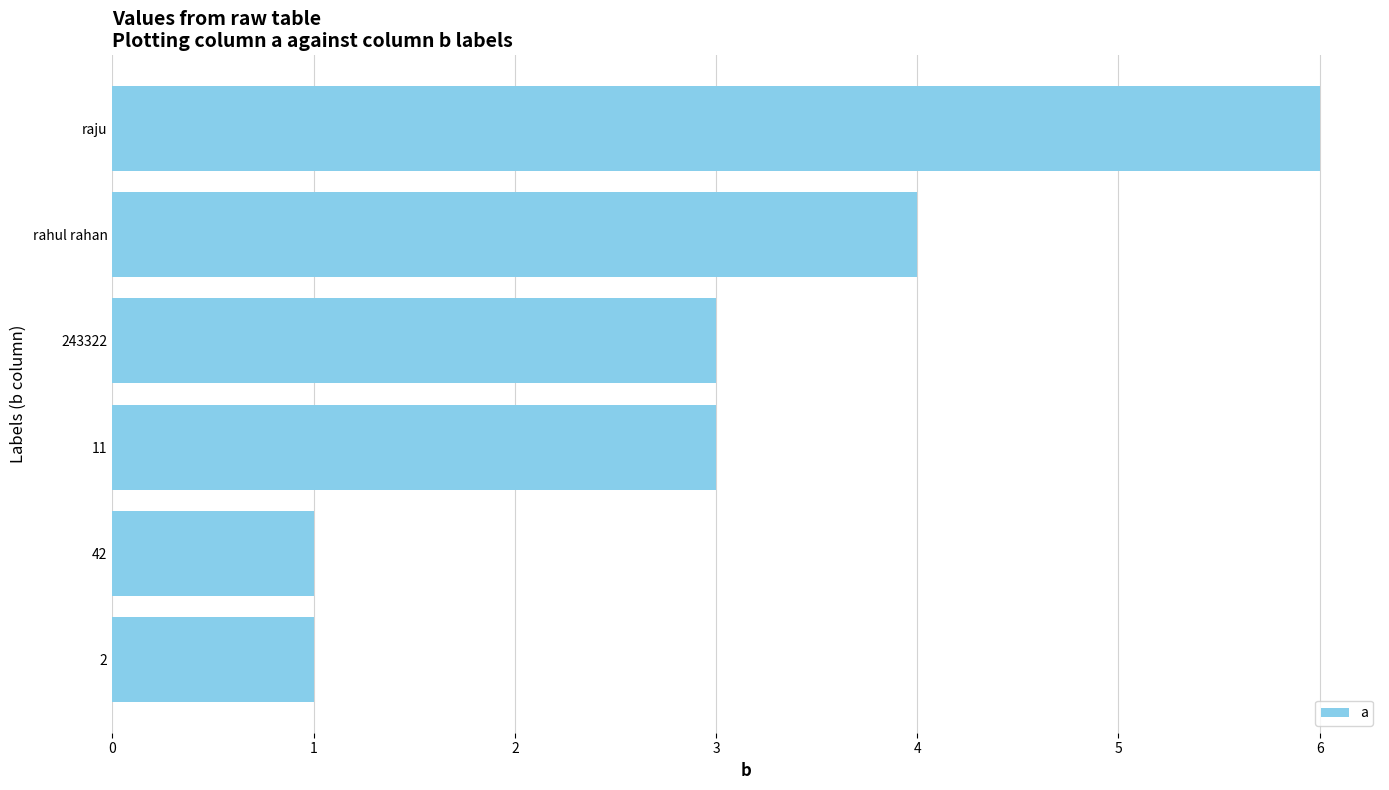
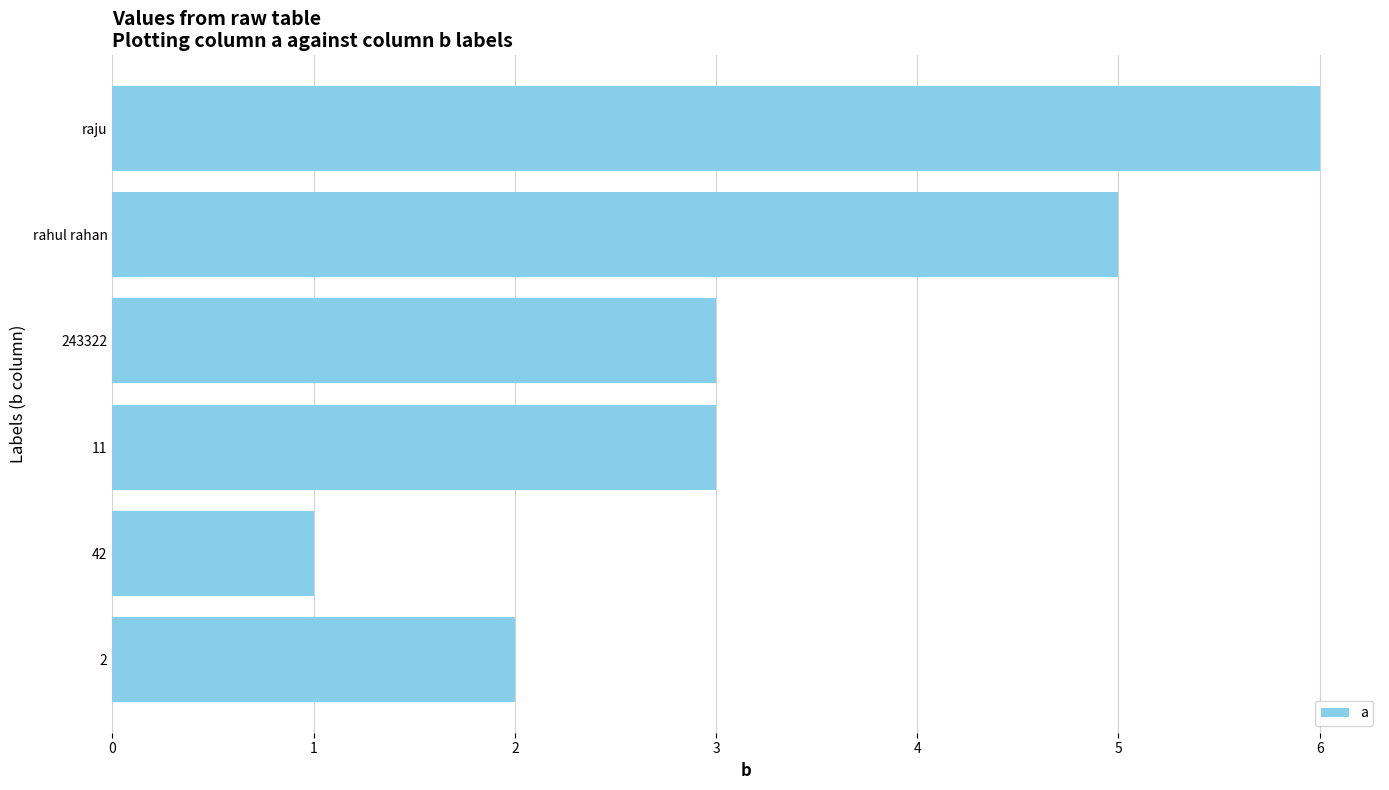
  {
    "raju": 6,
-   "rahul rahan": 4,
+   "rahul rahan": 5,
    "243322": 3,
    "11": 3,
    "42": 1,
-   "2": 1
+   "2": 2
  }
